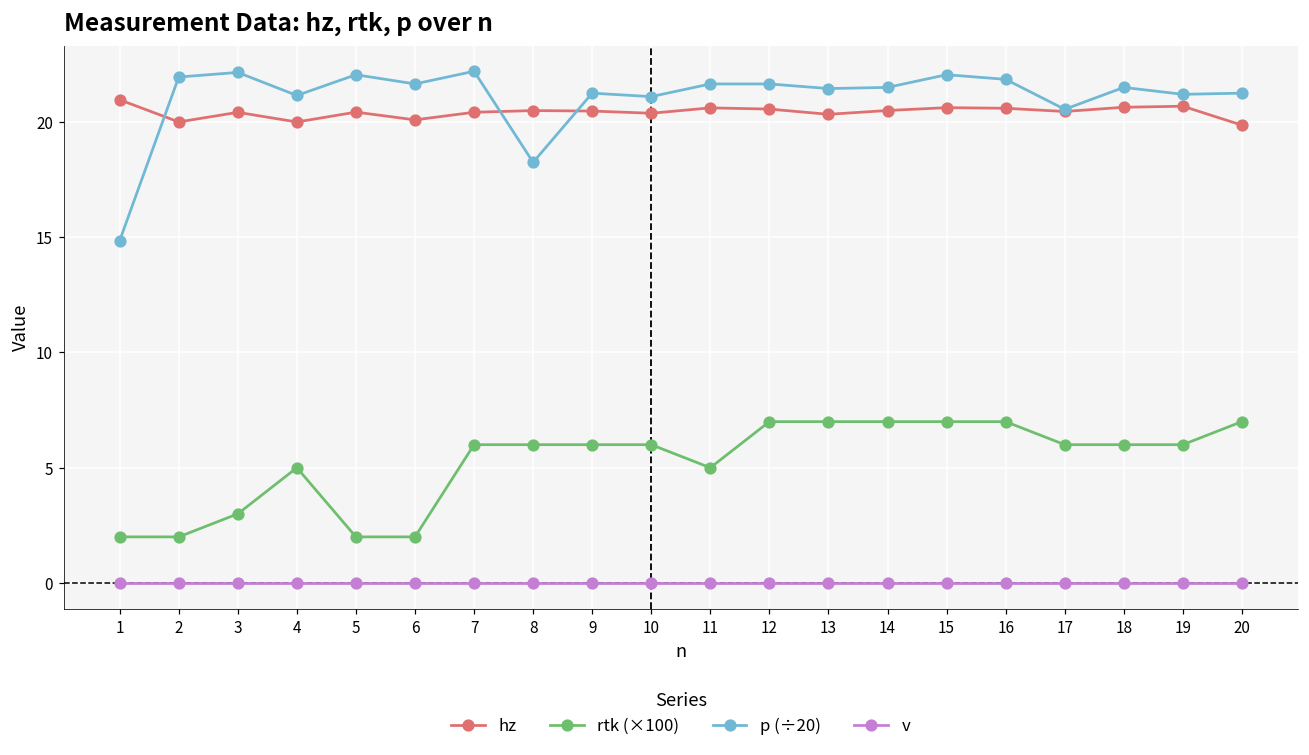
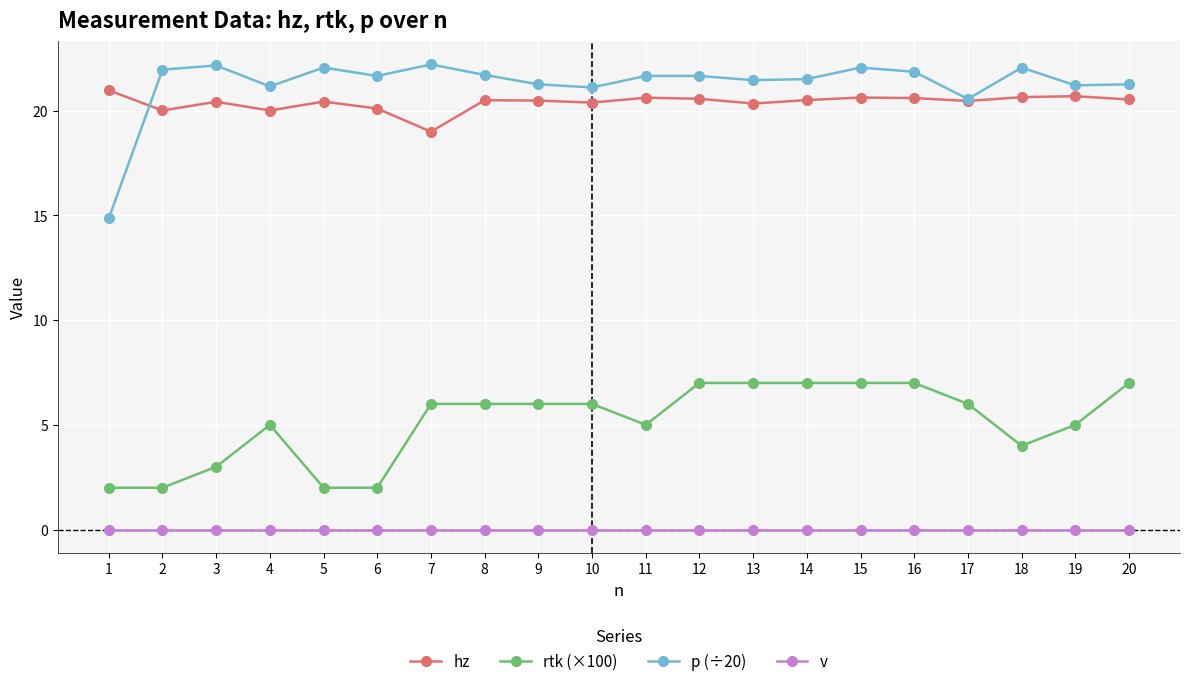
  {
    "hz": {
      "1": 21.0,
      "2": 20.0,
      "3": 20.4,
      "4": 20.0,
      "5": 20.4,
      "6": 20.1,
-     "7": 20.4,
+     "7": 19.0,
      "8": 20.5,
      "9": 20.5,
      "10": 20.4,
      "11": 20.6,
      "12": 20.6,
      "13": 20.3,
      "14": 20.5,
      "15": 20.6,
      "16": 20.6,
      "18": 20.6,
      "19": 20.7,
-     "20": 19.9
+     "20": 20.5
    },
    "rtk (×100)": {
      "1": 2.0,
      "2": 2.0,
      "3": 3.0,
      "4": 5.0,
      "5": 2.0,
      "6": 2.0,
      "7": 6.0,
      "8": 6.0,
      "9": 6.0,
      "10": 6.0,
      "11": 5.0,
      "12": 7.0,
      "13": 7.0,
      "14": 7.0,
      "15": 7.0,
      "16": 7.0,
      "17": 6.0,
-     "18": 6.0,
-     "19": 6.0,
+     "18": 4.0,
+     "19": 5.0,
      "20": 7.0
    },
    "p (÷20)": {
      "1": 14.9,
      "2": 22.0,
      "3": 22.2,
      "4": 21.2,
      "5": 22.1,
      "6": 21.7,
      "7": 22.2,
-     "8": 18.3,
+     "8": 21.7,
      "9": 21.3,
      "10": 21.1,
      "11": 21.7,
      "12": 21.7,
      "13": 21.5,
      "14": 21.5,
      "15": 22.1,
      "16": 21.9,
-     "18": 21.5,
+     "18": 22.1,
      "19": 21.2,
      "20": 21.3
    },
    "v": {
      "1": 0.0,
      "2": 0.0,
      "3": 0.0,
      "4": 0.0,
      "5": 0.0,
      "6": 0.0,
      "7": 0.0,
      "8": 0.0,
      "9": 0.0,
      "10": 0.0,
      "11": 0.0,
      "12": 0.0,
      "13": 0.0,
      "14": 0.0,
      "15": 0.0,
      "16": 0.0,
      "17": 0.0,
      "18": 0.0,
      "19": 0.0,
      "20": 0.0
    }
  }
